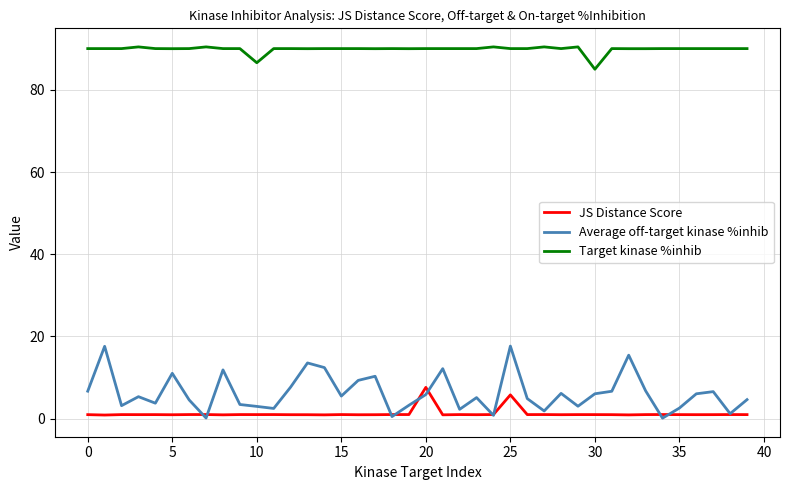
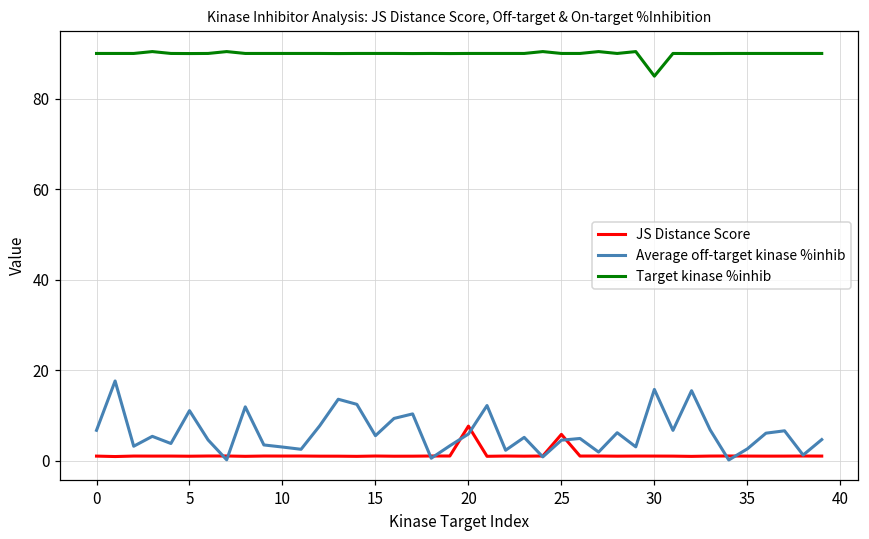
  {
    "JS Distance Score": {
      "0": 1,
      "5": 1,
      "10": 1,
      "15": 1,
      "20": 8,
      "25": 6,
      "30": 1,
      "35": 1
    },
    "Average off-target kinase %inhib": {
      "0": 7,
      "5": 11,
      "10": 3,
      "15": 5,
      "20": 6,
-     "25": 18,
-     "30": 6,
+     "25": 4,
+     "30": 16,
      "35": 3
    },
    "Target kinase %inhib": {
      "0": 90,
      "5": 90,
-     "10": 87,
+     "10": 90,
      "15": 90,
      "20": 90,
      "25": 90,
      "30": 85,
      "35": 90
    }
  }
